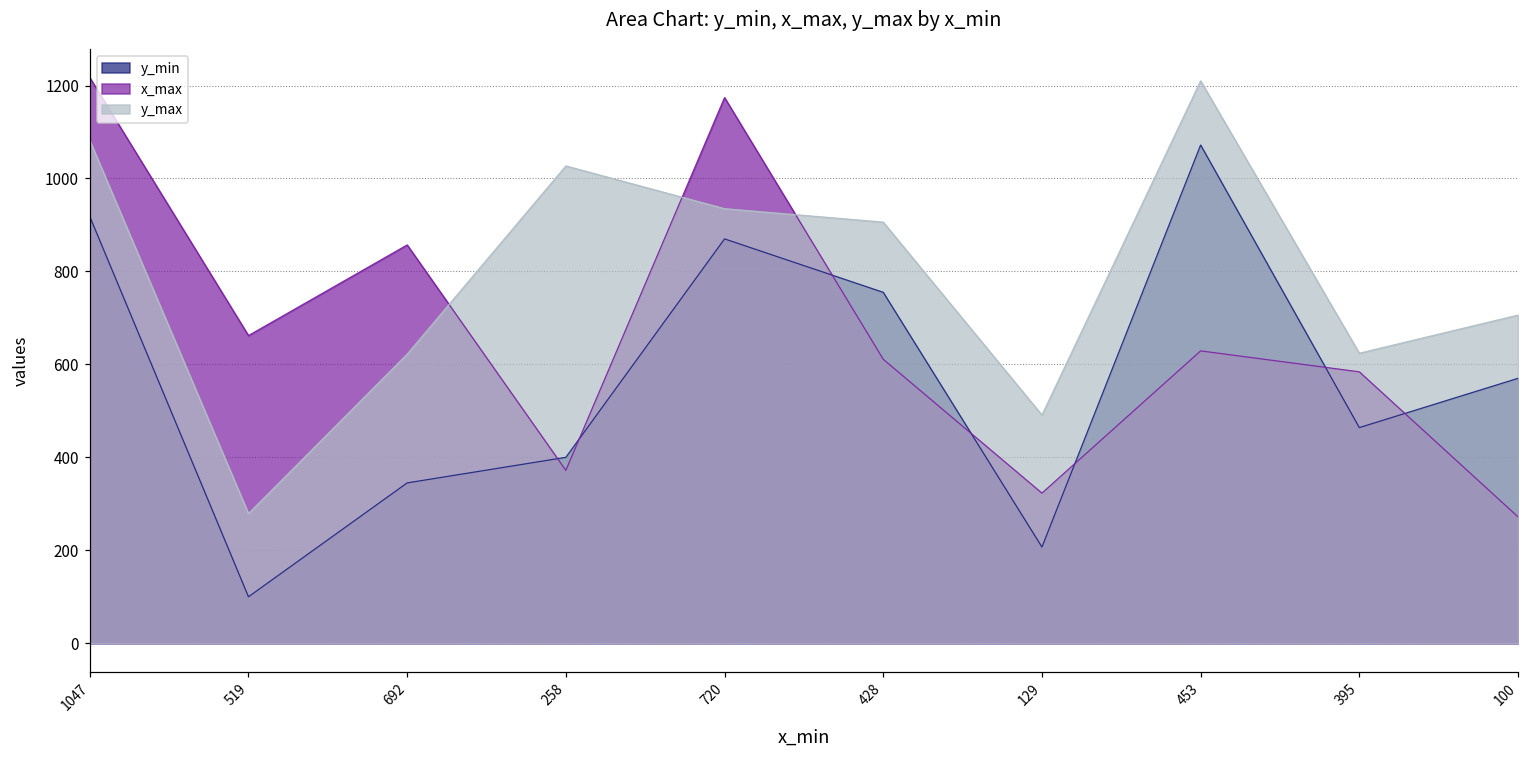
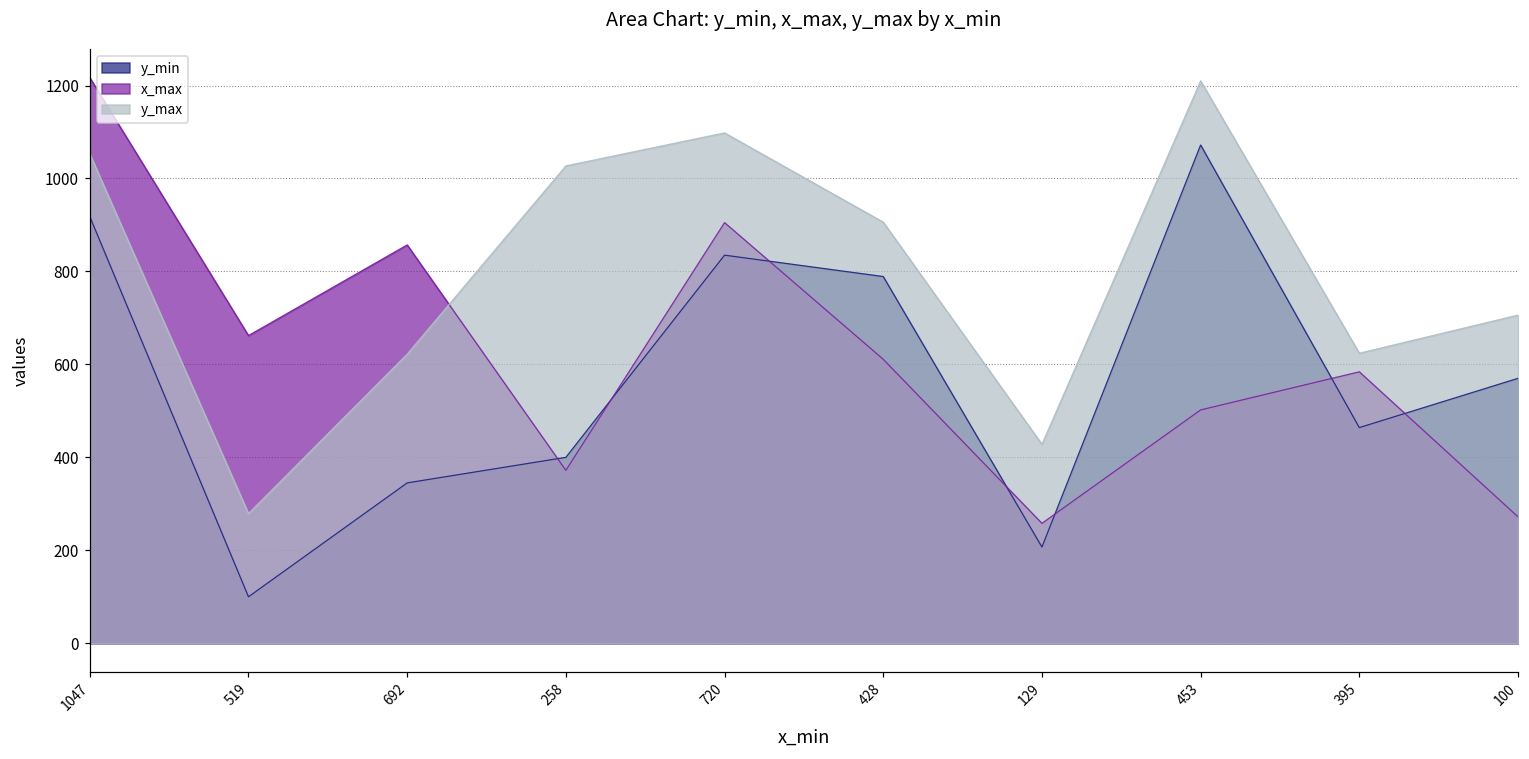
  {
    "y_min": {
      "1047": 920,
      "519": 100,
      "692": 350,
      "258": 400,
-     "720": 870,
-     "428": 760,
+     "720": 840,
+     "428": 790,
      "129": 210,
      "453": 1070,
      "395": 460,
      "100": 570
    },
    "x_max": {
      "1047": 1220,
      "519": 660,
      "692": 860,
      "258": 370,
-     "720": 1170,
+     "720": 910,
      "428": 610,
-     "129": 320,
-     "453": 630,
+     "129": 260,
+     "453": 500,
      "395": 580,
      "100": 270
    },
    "y_max": {
-     "1047": 1080,
+     "1047": 1050,
      "519": 280,
      "692": 620,
      "258": 1030,
-     "720": 940,
+     "720": 1100,
      "428": 910,
-     "129": 490,
+     "129": 430,
      "453": 1210,
      "395": 620,
      "100": 710
    }
  }
